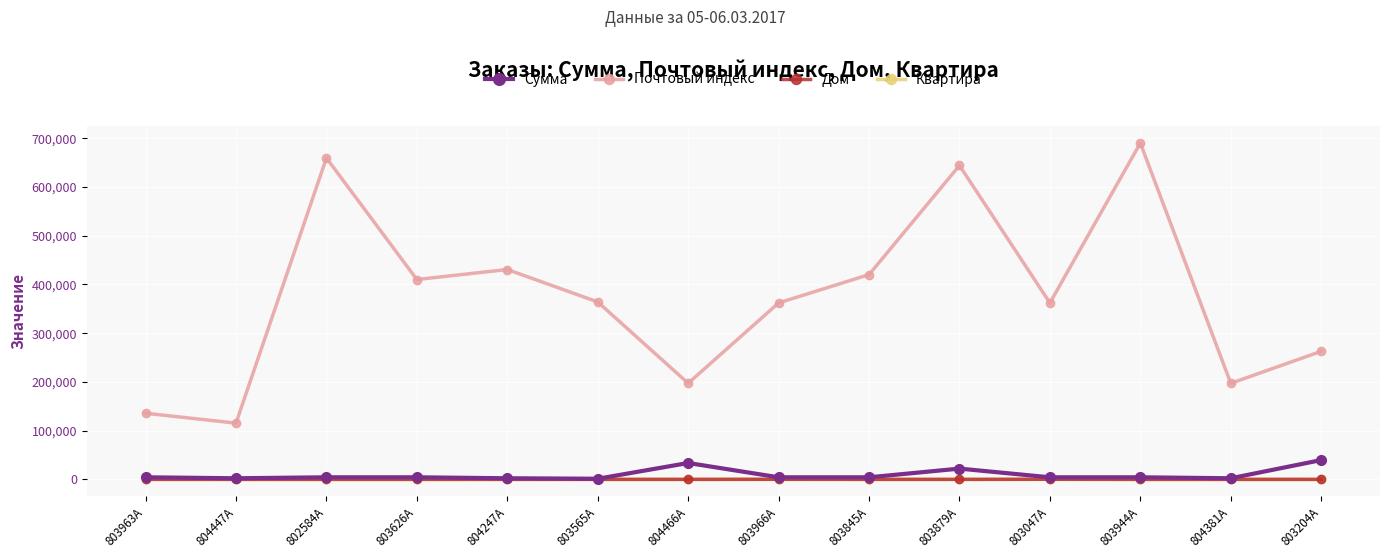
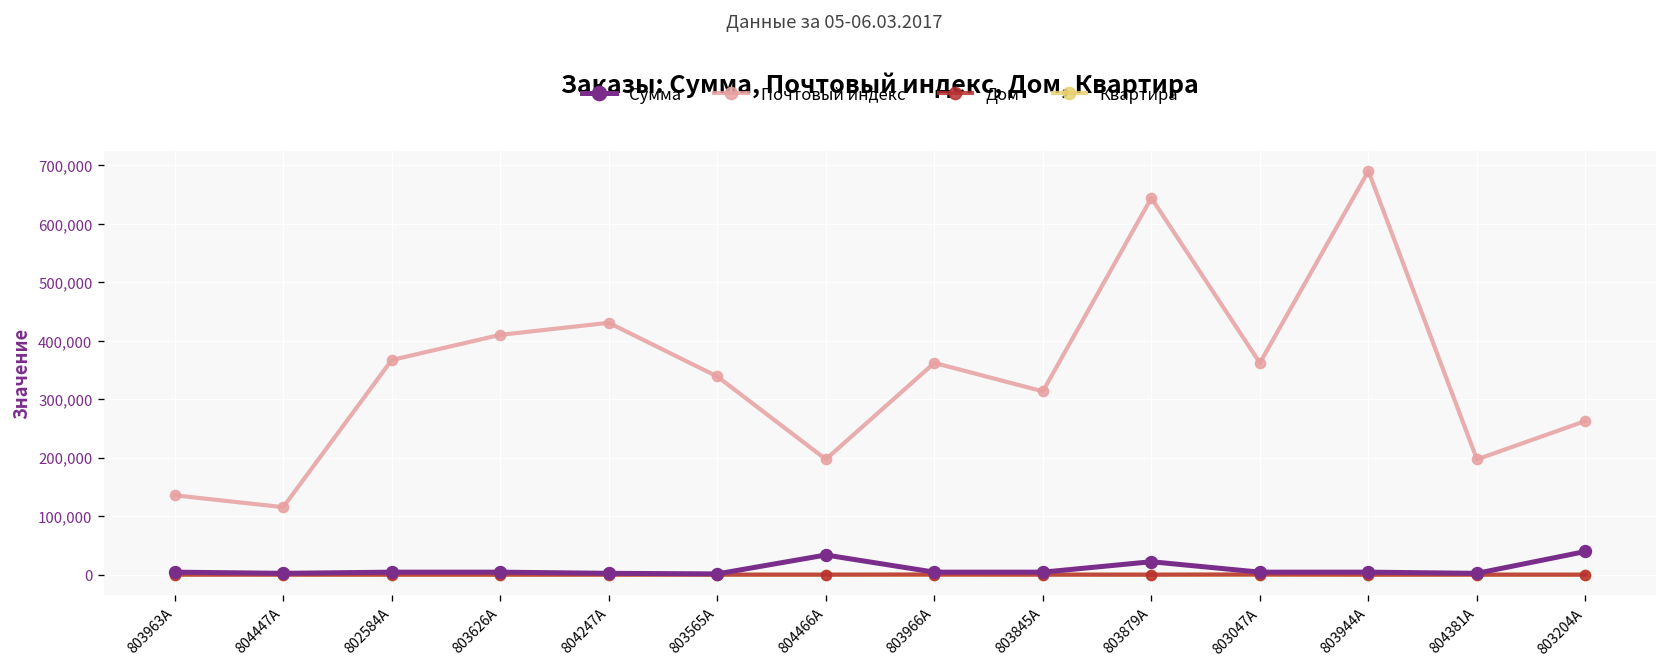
  {
    "Сумма": {
      "804466A": "30,000",
      "803879A": "20,000",
      "803204A": "40,000"
    },
    "Почтовый индекс": {
      "803963A": "140,000",
      "804447A": "120,000",
-     "802584A": "660,000",
+     "802584A": "370,000",
      "803626A": "410,000",
      "804247A": "430,000",
-     "803565A": "360,000",
+     "803565A": "340,000",
      "804466A": "200,000",
      "803966A": "360,000",
-     "803845A": "420,000",
+     "803845A": "310,000",
      "803879A": "640,000",
      "803047A": "360,000",
      "803944A": "690,000",
      "804381A": "200,000",
      "803204A": "260,000"
    },
    "Квартира": {
      "804466A": "0",
      "803879A": "0",
      "803204A": "0"
    }
  }
